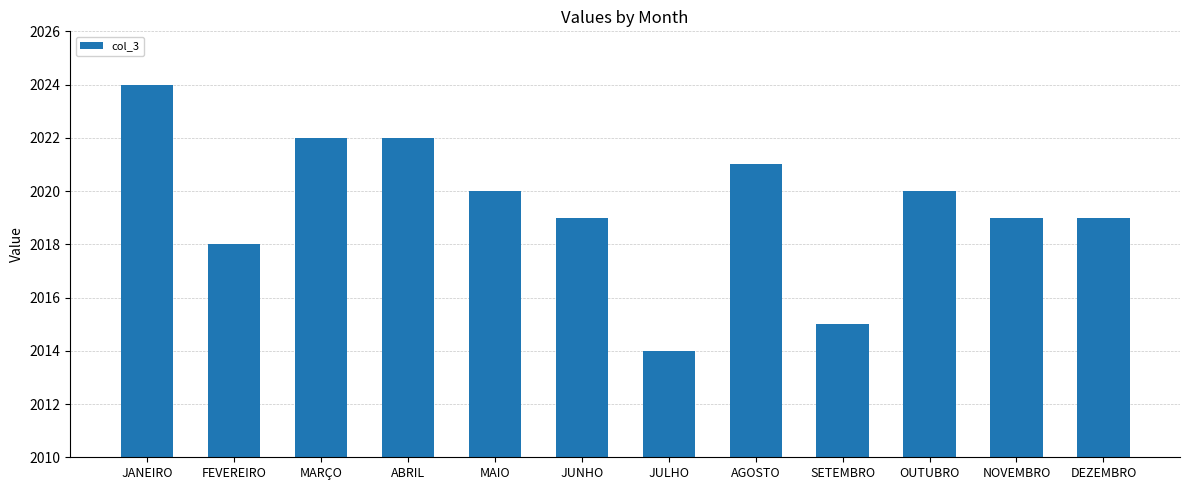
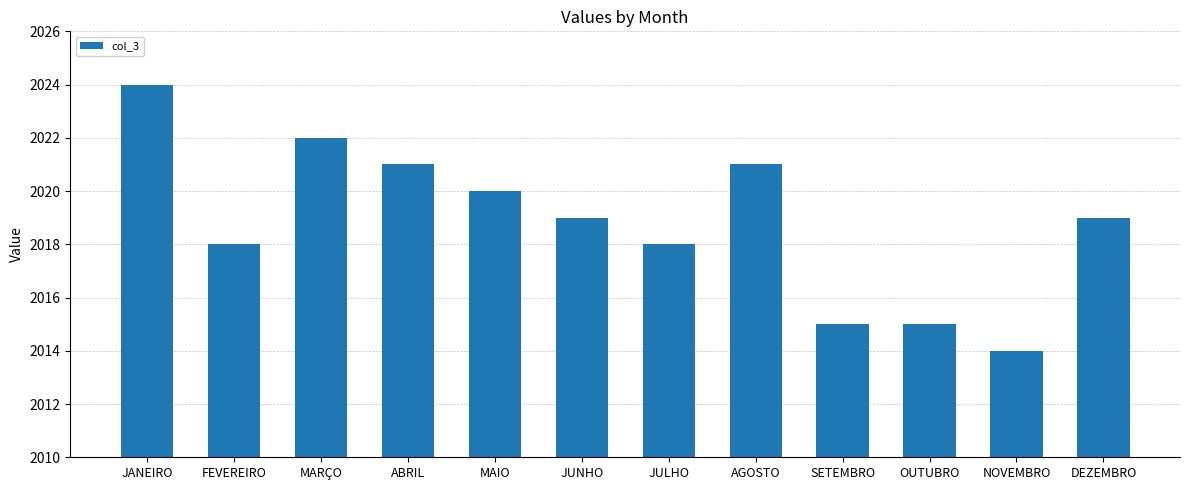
  {
    "JANEIRO": 2024,
    "FEVEREIRO": 2018,
    "MARÇO": 2022,
-   "ABRIL": 2022,
+   "ABRIL": 2021,
    "MAIO": 2020,
    "JUNHO": 2019,
-   "JULHO": 2014,
+   "JULHO": 2018,
    "AGOSTO": 2021,
    "SETEMBRO": 2015,
-   "OUTUBRO": 2020,
-   "NOVEMBRO": 2019,
+   "OUTUBRO": 2015,
+   "NOVEMBRO": 2014,
    "DEZEMBRO": 2019
  }
